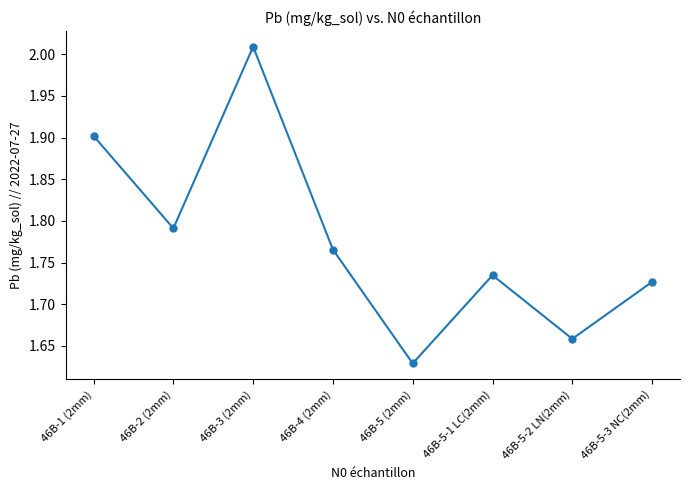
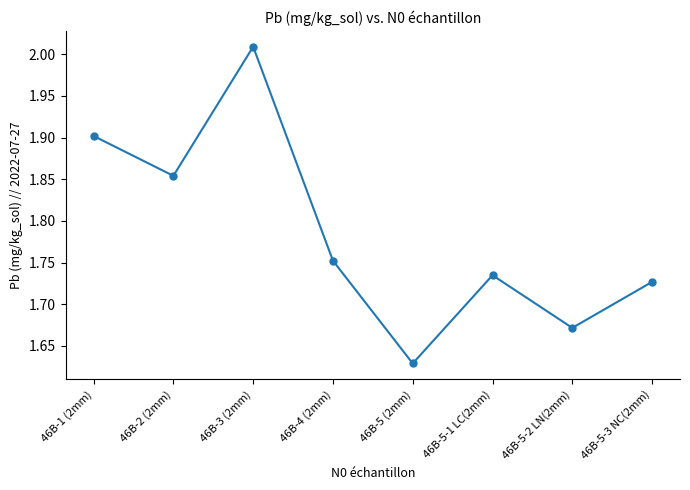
  {
    "46B-1 (2mm)": 1.90,
-   "46B-2 (2mm)": 1.79,
+   "46B-2 (2mm)": 1.85,
    "46B-3 (2mm)": 2.01,
-   "46B-4 (2mm)": 1.77,
+   "46B-4 (2mm)": 1.75,
    "46B-5 (2mm)": 1.63,
    "46B-5-1 LC(2mm)": 1.73,
-   "46B-5-2 LN(2mm)": 1.66,
+   "46B-5-2 LN(2mm)": 1.67,
    "46B-5-3 NC(2mm)": 1.73
  }
